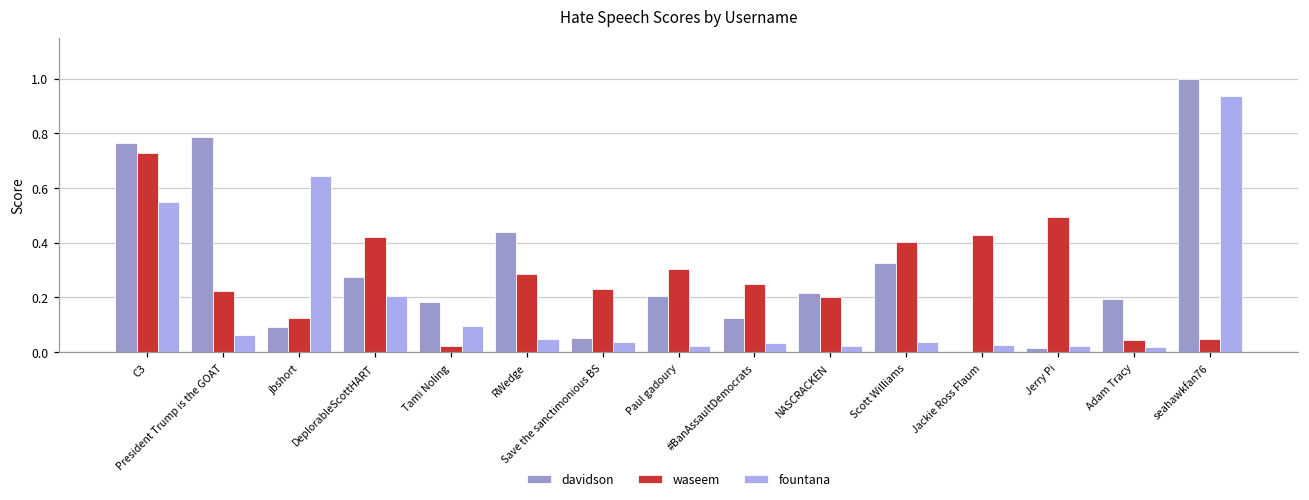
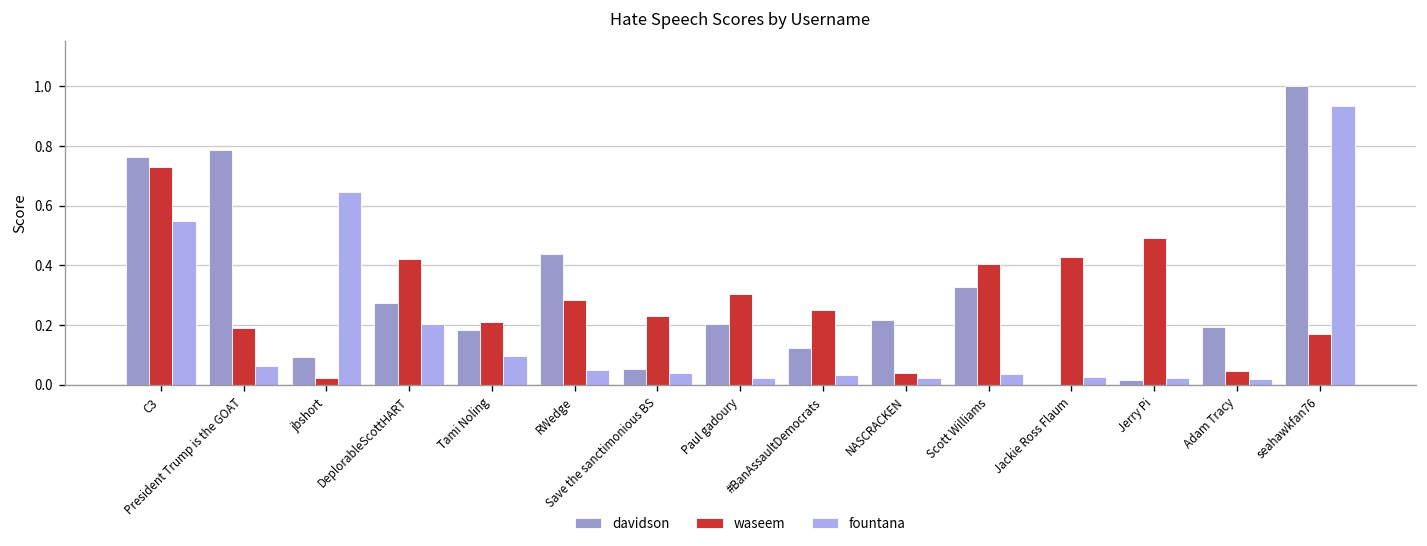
  {
    "waseem": {
      "C3": 0.73,
-     "President Trump is the GOAT": 0.22,
-     "jbshort": 0.12,
+     "President Trump is the GOAT": 0.19,
+     "jbshort": 0.02,
      "DeplorableScottHART": 0.42,
-     "Tami Noling": 0.02,
+     "Tami Noling": 0.21,
      "RWedge": 0.28,
      "Save the sanctimonious BS": 0.23,
      "Paul gadoury": 0.30,
      "#BanAssaultDemocrats": 0.25,
-     "NASCRACKEN": 0.20,
+     "NASCRACKEN": 0.04,
      "Scott Williams": 0.40,
      "Jackie Ross Flaum": 0.43,
      "Jerry Pi": 0.49,
      "Adam Tracy": 0.04,
-     "seahawkfan76": 0.05
+     "seahawkfan76": 0.17
    }
  }
